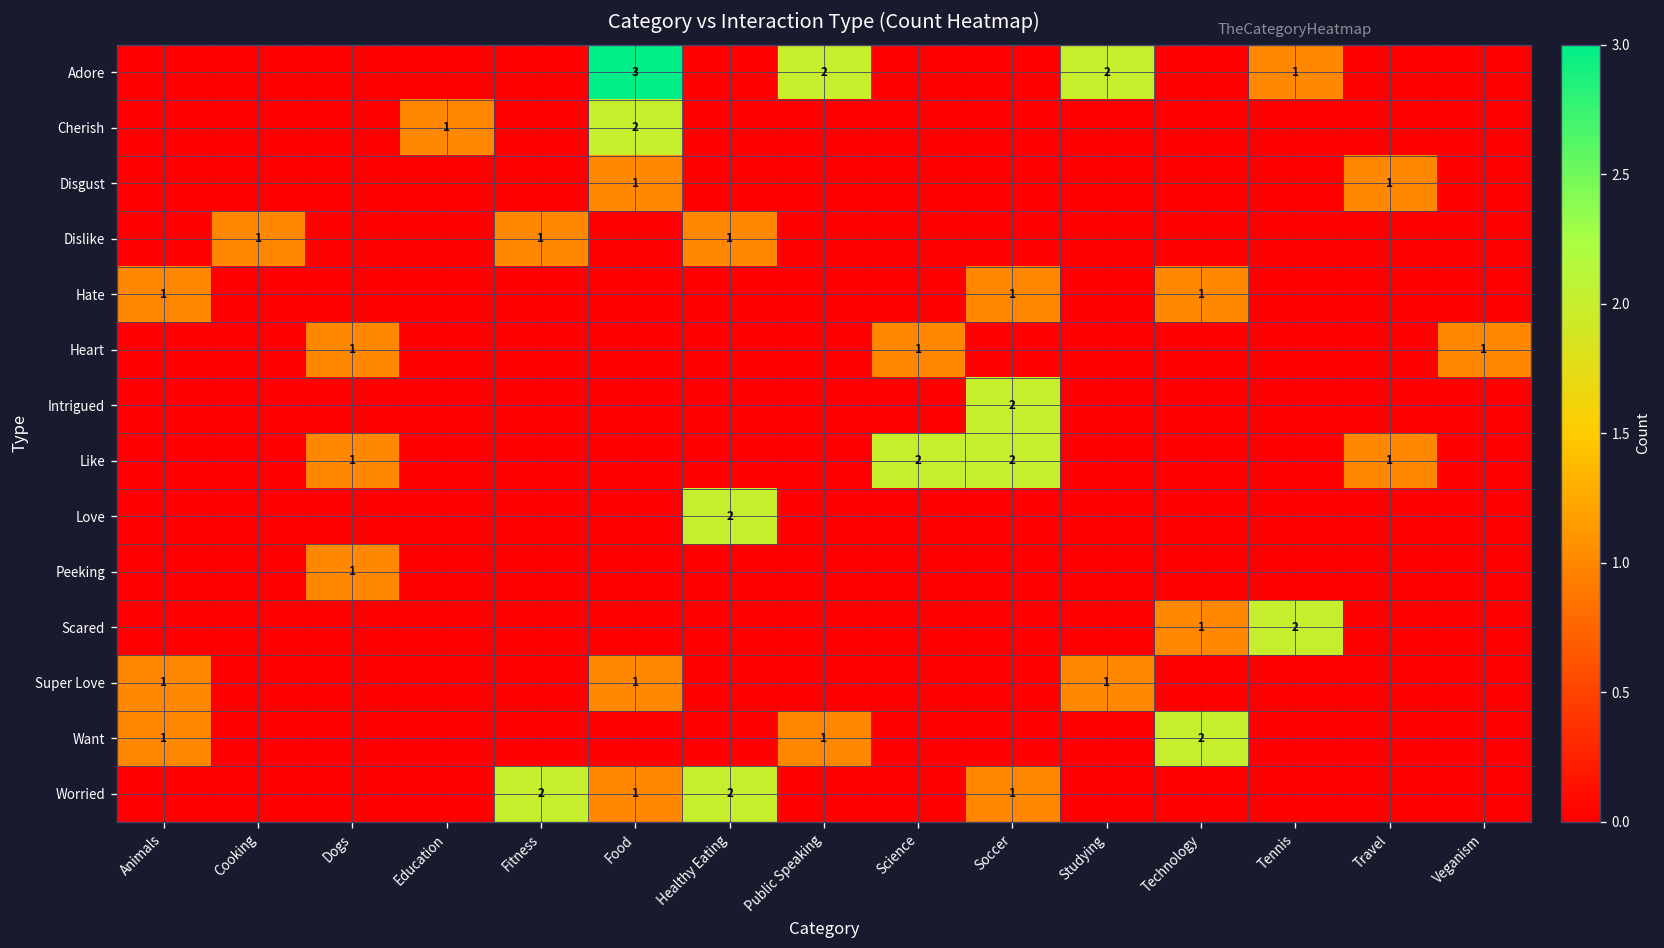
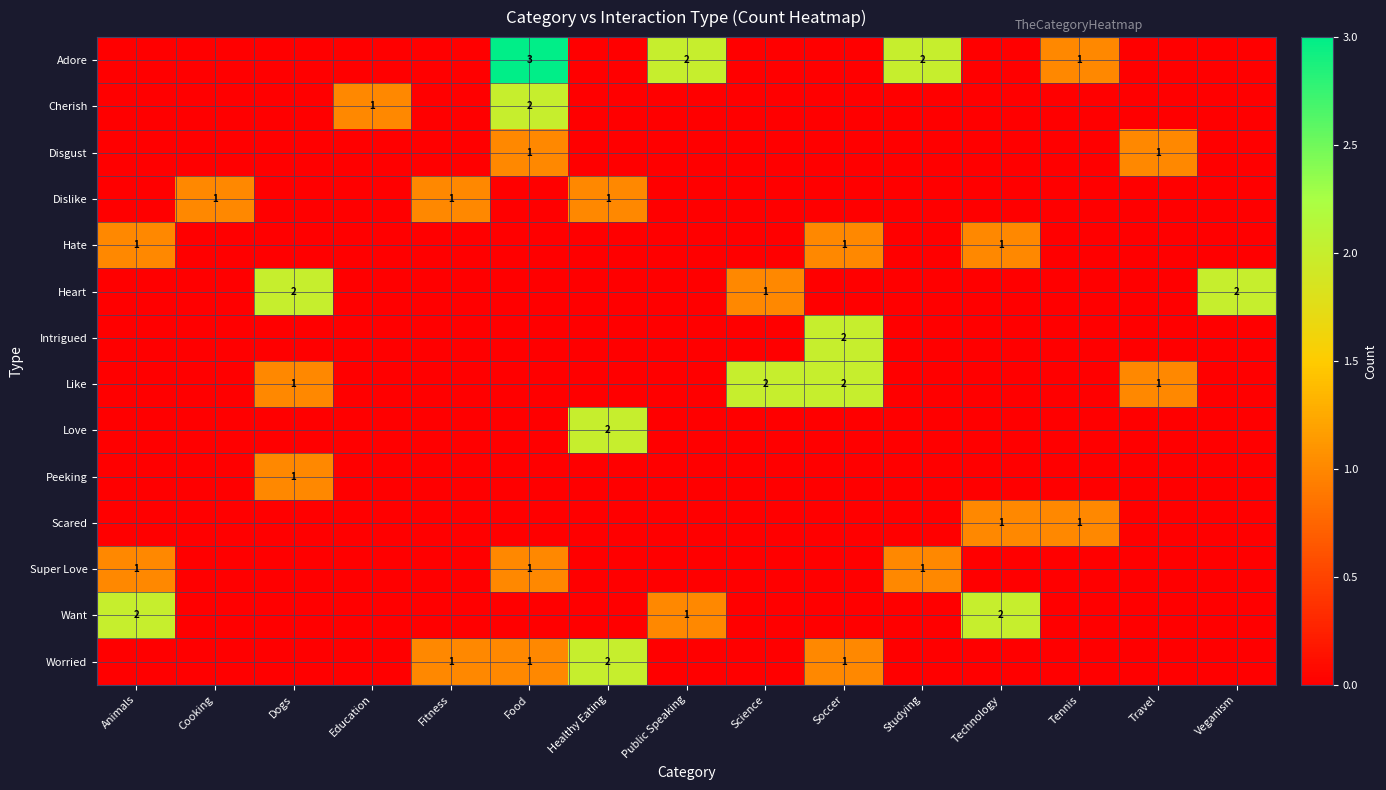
  {
    "Adore": {
      "Food": 3,
      "Public Speaking": 2,
      "Studying": 2,
      "Tennis": 1
    },
    "Cherish": {
      "Education": 1,
      "Food": 2
    },
    "Disgust": {
      "Food": 1,
      "Travel": 1
    },
    "Dislike": {
      "Cooking": 1,
      "Fitness": 1,
      "Healthy Eating": 1
    },
    "Hate": {
      "Animals": 1,
      "Soccer": 1,
      "Technology": 1
    },
    "Heart": {
-     "Dogs": 1,
+     "Dogs": 2,
      "Science": 1,
-     "Veganism": 1
+     "Veganism": 2
    },
    "Intrigued": {
      "Soccer": 2
    },
    "Like": {
      "Dogs": 1,
      "Science": 2,
      "Soccer": 2,
      "Travel": 1
    },
    "Love": {
      "Healthy Eating": 2
    },
    "Peeking": {
      "Dogs": 1
    },
    "Scared": {
      "Technology": 1,
-     "Tennis": 2
+     "Tennis": 1
    },
    "Super Love": {
      "Animals": 1,
      "Food": 1,
      "Studying": 1
    },
    "Want": {
-     "Animals": 1,
+     "Animals": 2,
      "Public Speaking": 1,
      "Technology": 2
    },
    "Worried": {
-     "Fitness": 2,
+     "Fitness": 1,
      "Food": 1,
      "Healthy Eating": 2,
      "Soccer": 1
    }
  }
